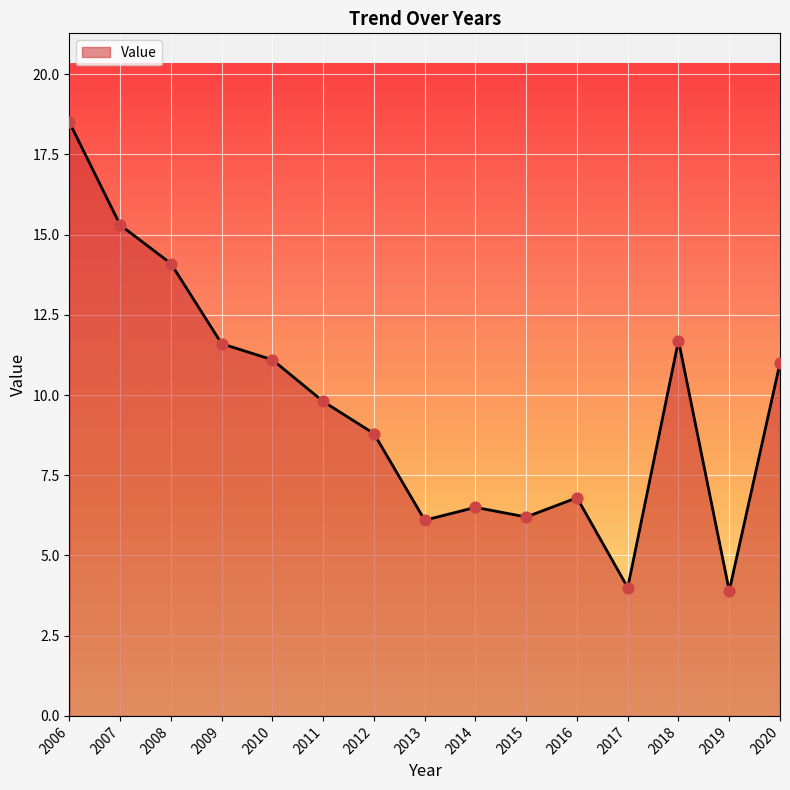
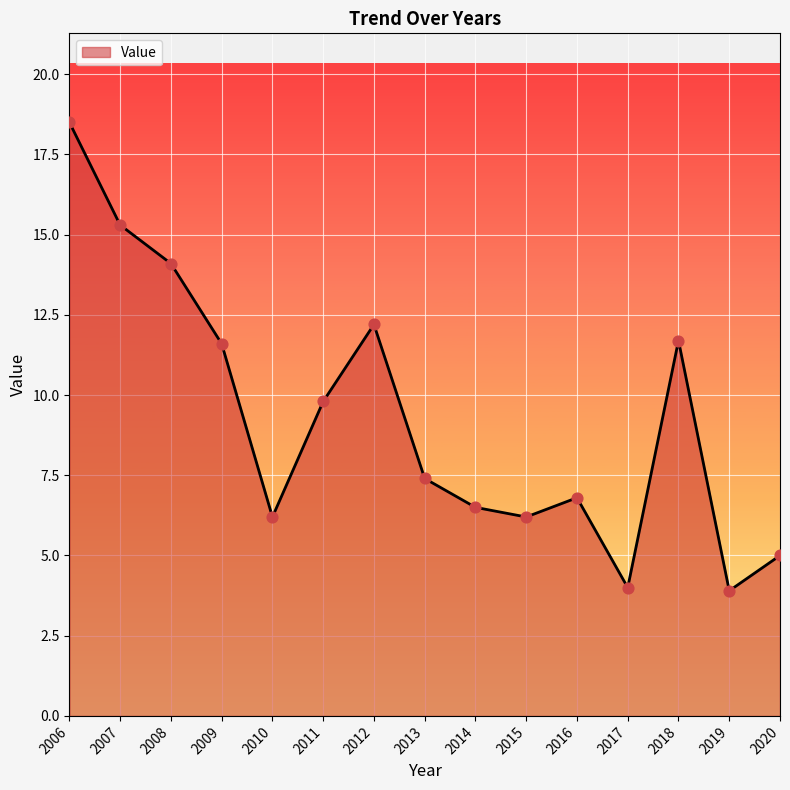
  {
    "2006": 18.5,
    "2007": 15.3,
    "2008": 14.1,
    "2009": 11.6,
-   "2010": 11.1,
+   "2010": 6.2,
    "2011": 9.8,
-   "2012": 8.8,
-   "2013": 6.1,
+   "2012": 12.2,
+   "2013": 7.4,
    "2014": 6.5,
    "2015": 6.2,
    "2016": 6.8,
    "2017": 4.0,
    "2018": 11.7,
    "2019": 3.9,
-   "2020": 11
+   "2020": 5
  }
